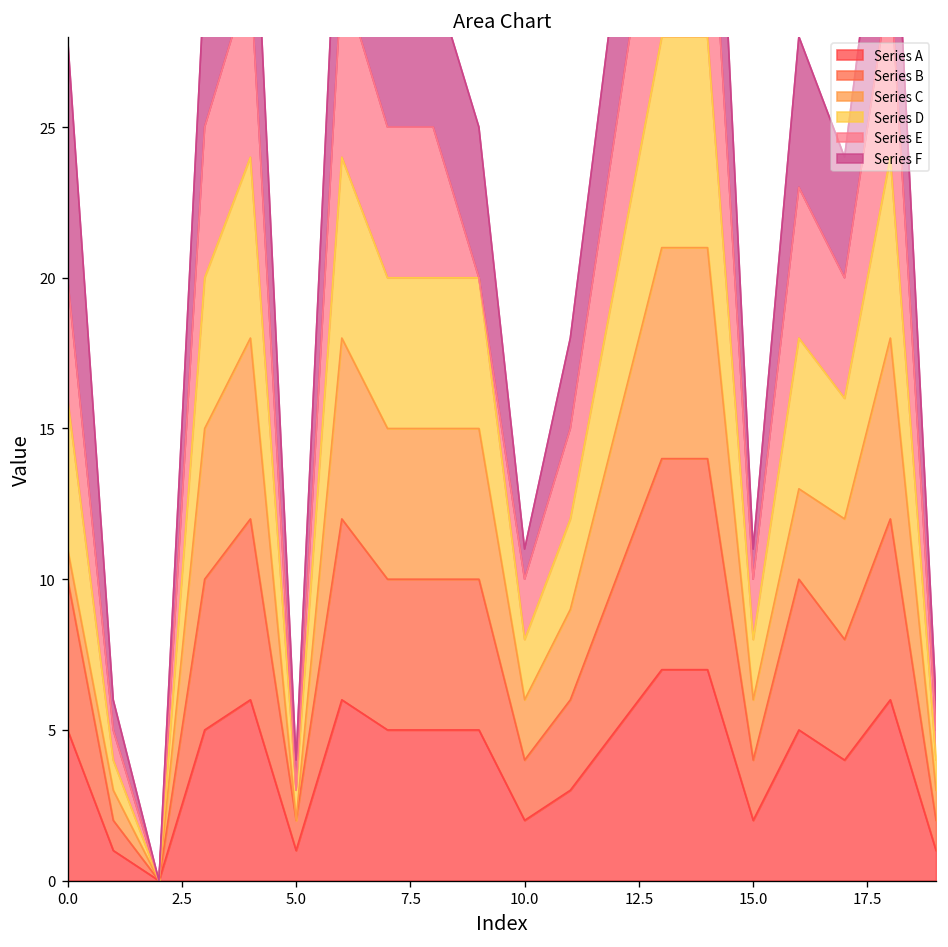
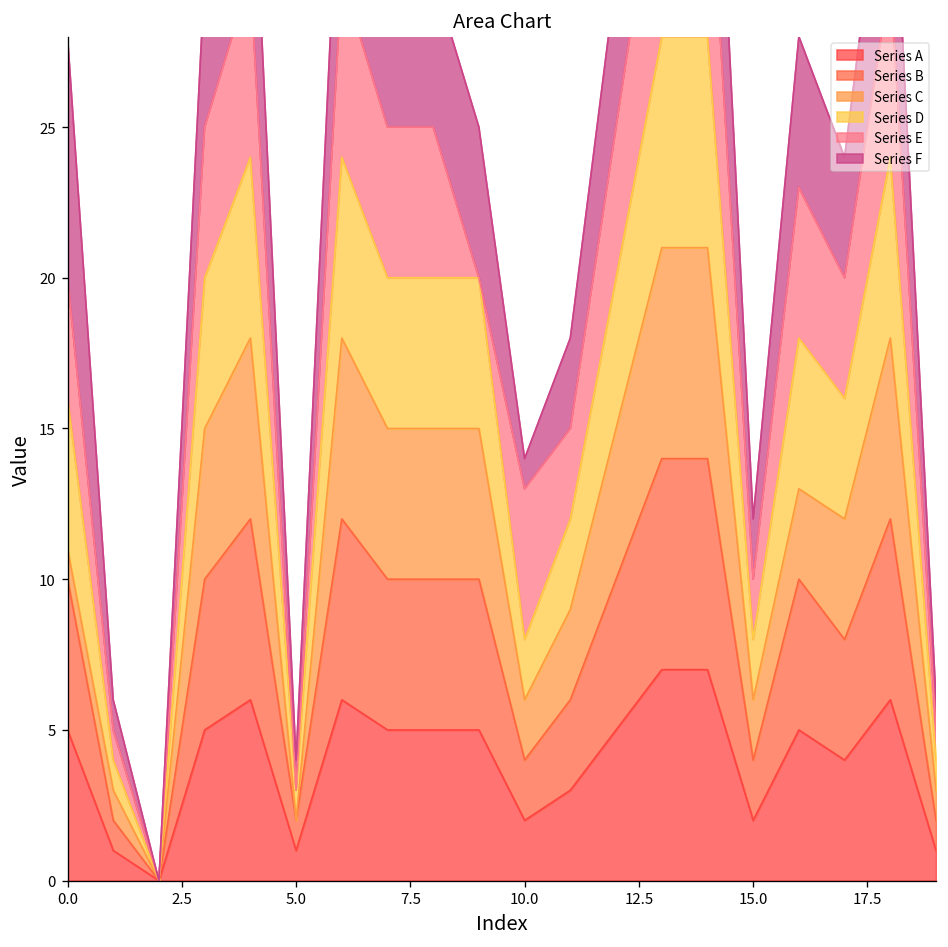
  {
    "Series E": {
      "0.0": 4,
-     "10.0": 2,
+     "10.0": 5,
      "15.0": 2
    },
    "Series F": {
      "0.0": 8,
      "5.0": 1,
      "10.0": 1,
-     "15.0": 1
+     "15.0": 2
    }
  }
